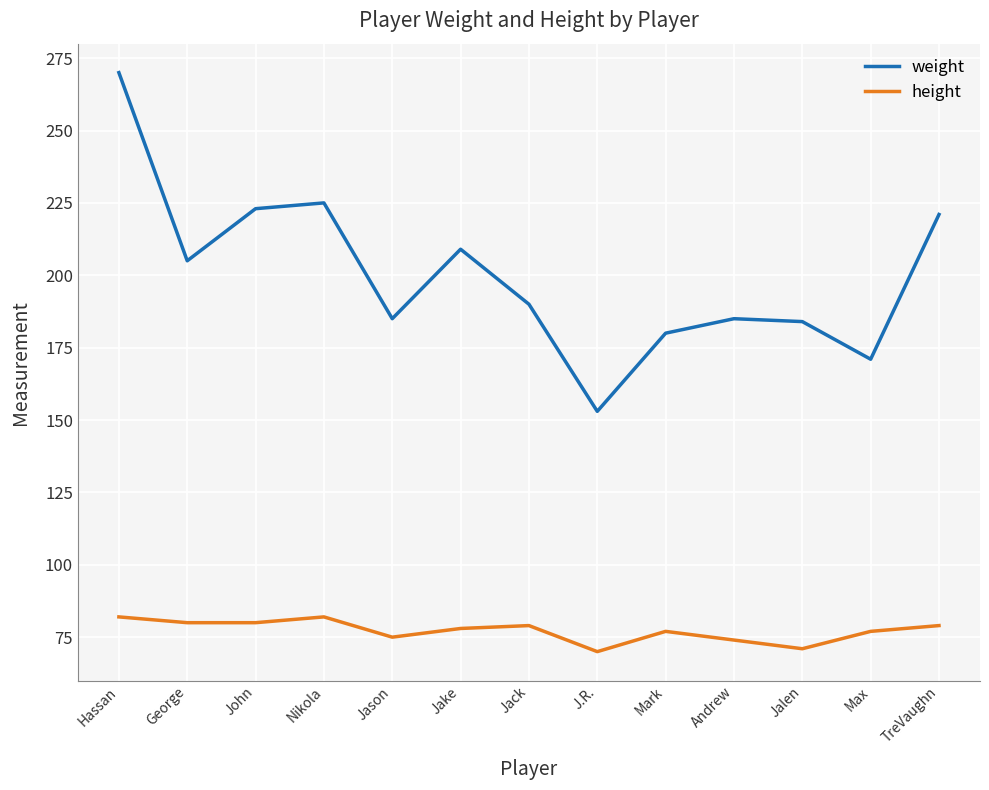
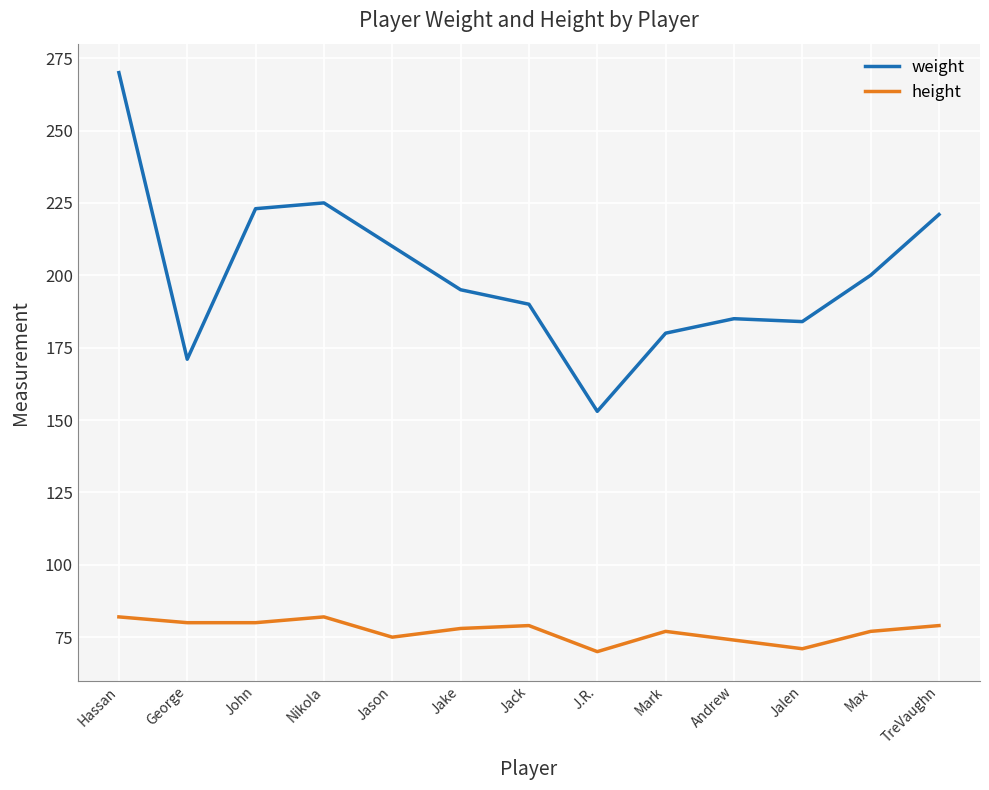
  {
    "weight": {
      "Hassan": 270,
-     "George": 205,
+     "George": 171,
      "John": 223,
      "Nikola": 225,
-     "Jason": 185,
-     "Jake": 209,
+     "Jason": 210,
+     "Jake": 195,
      "Jack": 190,
      "J.R.": 153,
      "Mark": 180,
      "Andrew": 185,
      "Jalen": 184,
-     "Max": 171,
+     "Max": 200,
      "TreVaughn": 221
    },
    "height": {
      "Hassan": 82,
      "George": 80,
      "John": 80,
      "Nikola": 82,
      "Jason": 75,
      "Jake": 78,
      "Jack": 79,
      "J.R.": 70,
      "Mark": 77,
      "Andrew": 74,
      "Jalen": 71,
      "Max": 77,
      "TreVaughn": 79
    }
  }
